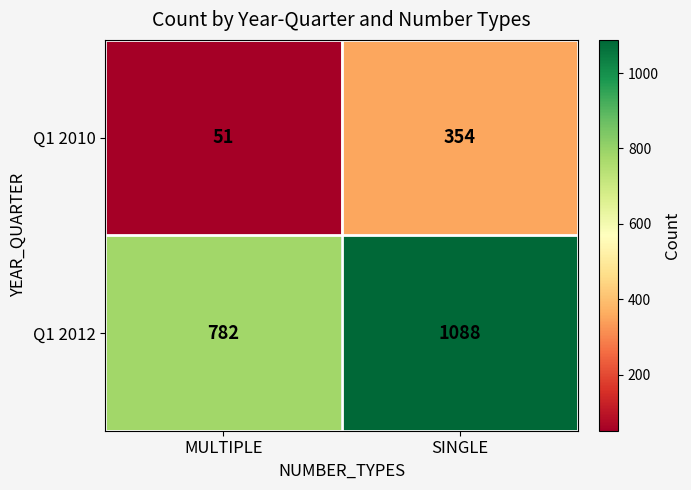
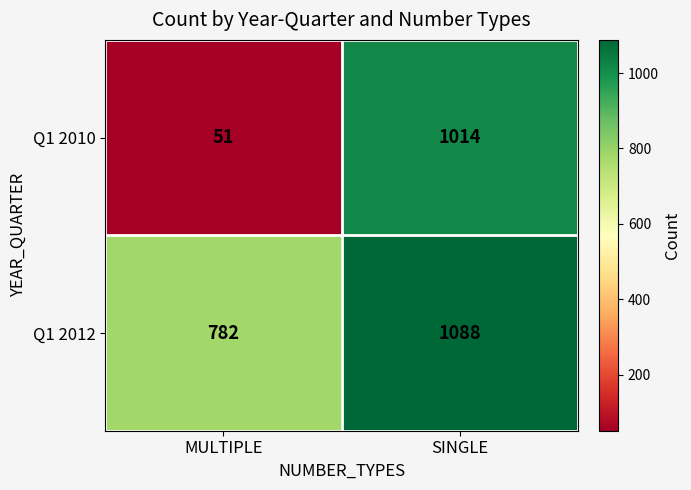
  {
    "Q1 2010": {
      "MULTIPLE": 51,
-     "SINGLE": 354
+     "SINGLE": 1014
    },
    "Q1 2012": {
      "MULTIPLE": 782,
      "SINGLE": 1088
    }
  }
